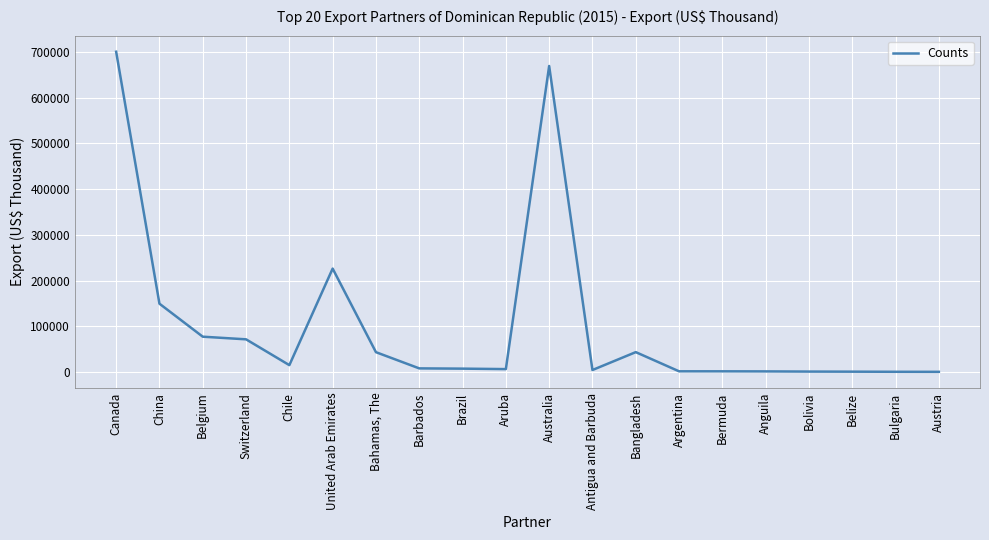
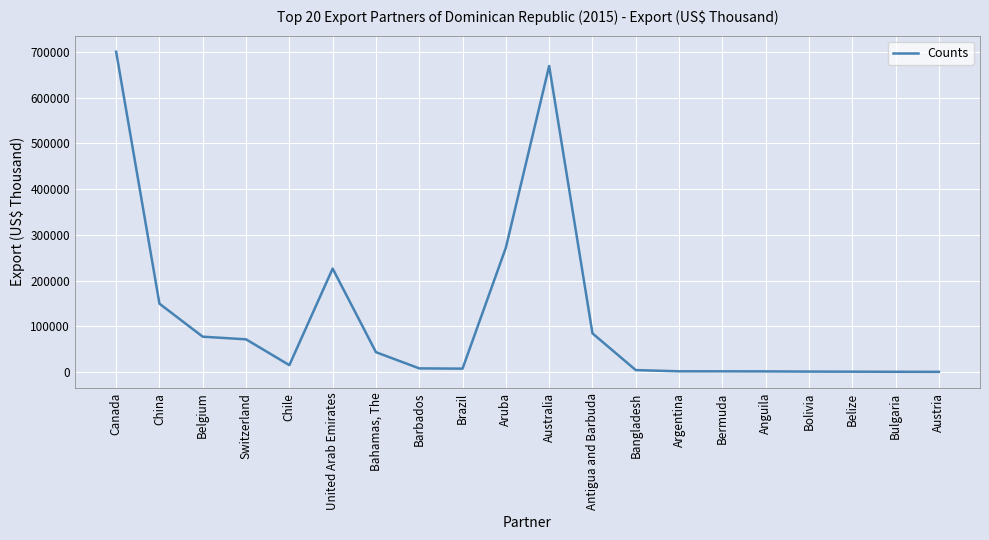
  {
    "Canada": 700000,
    "China": 150000,
    "Belgium": 80000,
    "Switzerland": 70000,
    "Chile": 10000,
    "United Arab Emirates": 230000,
    "Bahamas, The": 40000,
    "Barbados": 10000,
    "Brazil": 10000,
-   "Aruba": 10000,
+   "Aruba": 270000,
    "Australia": 670000,
-   "Antigua and Barbuda": 0,
-   "Bangladesh": 40000,
+   "Antigua and Barbuda": 80000,
+   "Bangladesh": 0,
    "Argentina": 0,
    "Bermuda": 0,
    "Anguila": 0,
    "Bolivia": 0,
    "Belize": 0,
    "Bulgaria": 0,
    "Austria": 0
  }
